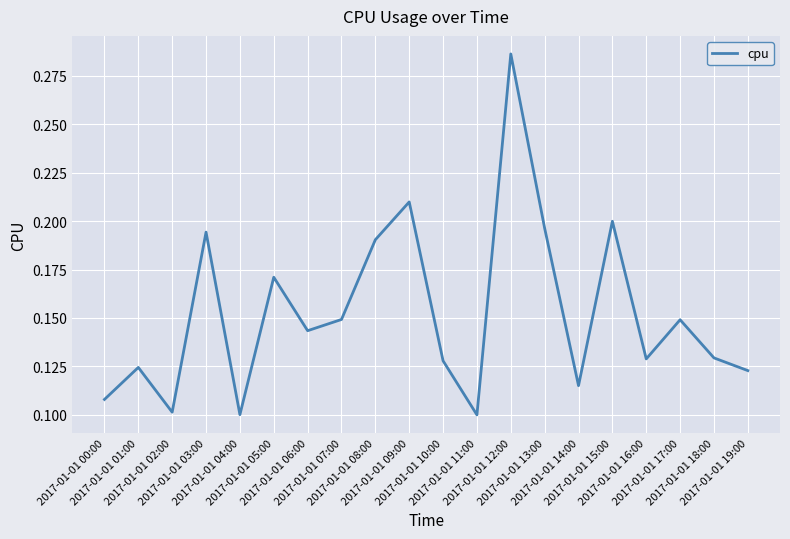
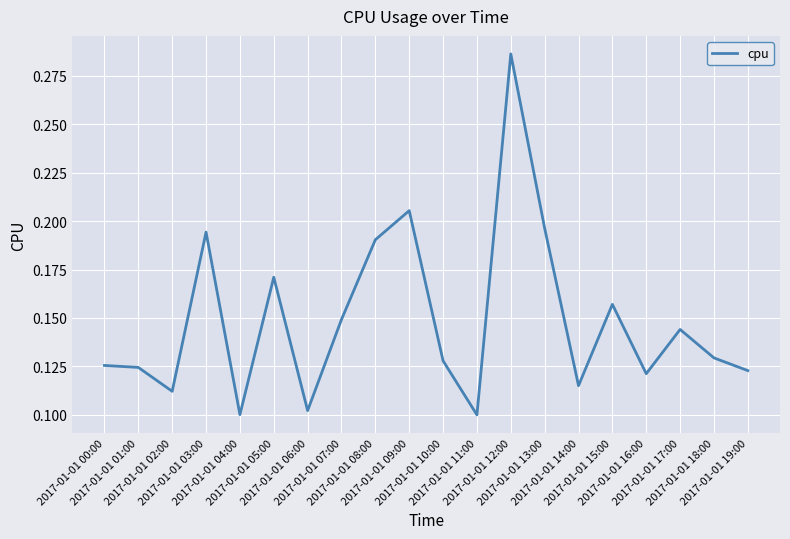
  {
-   "2017-01-01 00:00": 0.108,
+   "2017-01-01 00:00": 0.125,
    "2017-01-01 01:00": 0.124,
-   "2017-01-01 02:00": 0.101,
+   "2017-01-01 02:00": 0.112,
    "2017-01-01 03:00": 0.194,
    "2017-01-01 04:00": 0.100,
    "2017-01-01 05:00": 0.171,
-   "2017-01-01 06:00": 0.143,
+   "2017-01-01 06:00": 0.102,
    "2017-01-01 07:00": 0.149,
    "2017-01-01 08:00": 0.190,
-   "2017-01-01 09:00": 0.210,
+   "2017-01-01 09:00": 0.205,
    "2017-01-01 10:00": 0.128,
    "2017-01-01 11:00": 0.100,
    "2017-01-01 12:00": 0.286,
    "2017-01-01 13:00": 0.196,
    "2017-01-01 14:00": 0.115,
-   "2017-01-01 15:00": 0.200,
-   "2017-01-01 16:00": 0.129,
-   "2017-01-01 17:00": 0.149,
+   "2017-01-01 15:00": 0.157,
+   "2017-01-01 16:00": 0.121,
+   "2017-01-01 17:00": 0.144,
    "2017-01-01 18:00": 0.129,
    "2017-01-01 19:00": 0.123
  }
